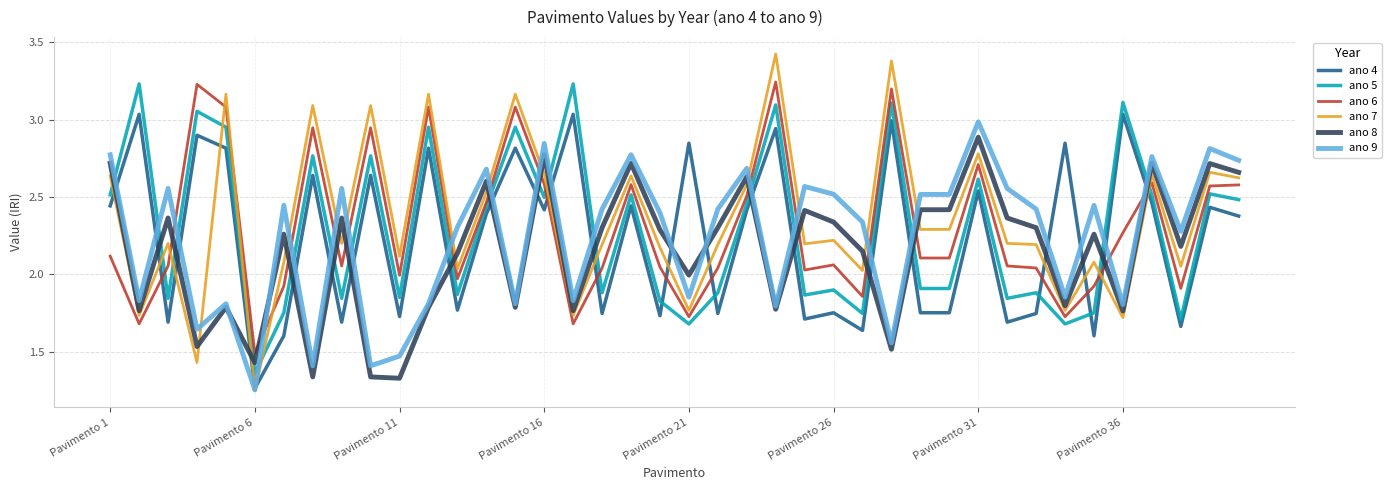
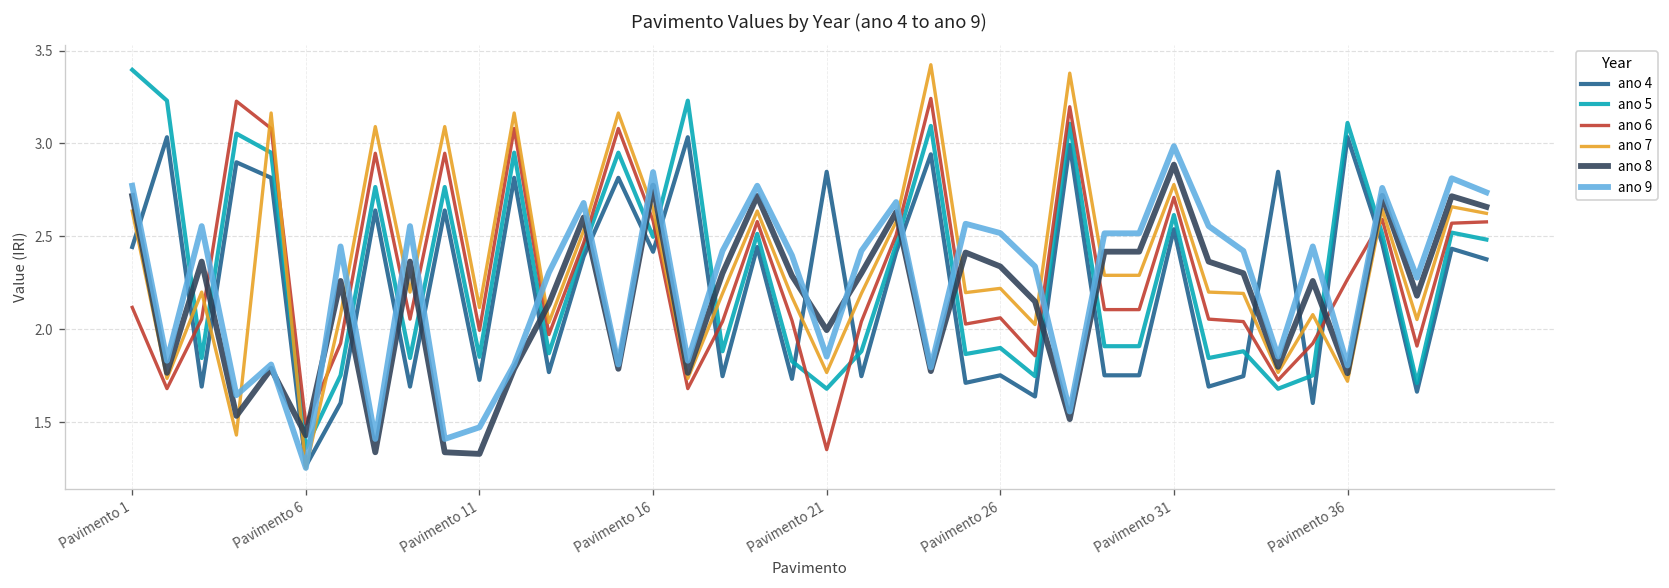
  {
    "ano 4": {
      "Pavimento 1": 2.44,
      "Pavimento 11": 1.73,
      "Pavimento 16": 2.42,
      "Pavimento 21": 2.85,
      "Pavimento 26": 1.75,
      "Pavimento 31": 2.54,
      "Pavimento 36": 3.03
    },
    "ano 5": {
-     "Pavimento 1": 2.51,
+     "Pavimento 1": 3.40,
      "Pavimento 6": 1.36,
      "Pavimento 11": 1.85,
      "Pavimento 16": 2.50,
      "Pavimento 21": 1.68,
      "Pavimento 26": 1.90,
      "Pavimento 31": 2.61,
      "Pavimento 36": 3.11
    },
    "ano 6": {
      "Pavimento 1": 2.12,
      "Pavimento 6": 1.49,
      "Pavimento 11": 1.99,
      "Pavimento 16": 2.58,
-     "Pavimento 21": 1.73,
+     "Pavimento 21": 1.35,
      "Pavimento 26": 2.06,
      "Pavimento 31": 2.71,
      "Pavimento 36": 2.27
    },
    "ano 7": {
      "Pavimento 1": 2.64,
      "Pavimento 11": 2.12,
      "Pavimento 16": 2.65,
      "Pavimento 21": 1.77,
      "Pavimento 26": 2.22,
      "Pavimento 31": 2.78,
      "Pavimento 36": 1.72
    },
    "ano 8": {
      "Pavimento 1": 2.72,
      "Pavimento 6": 1.43,
      "Pavimento 11": 1.33,
      "Pavimento 16": 2.77,
      "Pavimento 21": 2.00,
      "Pavimento 26": 2.34,
      "Pavimento 31": 2.89,
      "Pavimento 36": 1.76
    },
    "ano 9": {
      "Pavimento 1": 2.77,
      "Pavimento 11": 1.47,
      "Pavimento 16": 2.85,
      "Pavimento 21": 1.85,
      "Pavimento 26": 2.52,
      "Pavimento 31": 2.99,
      "Pavimento 36": 1.80
    }
  }
